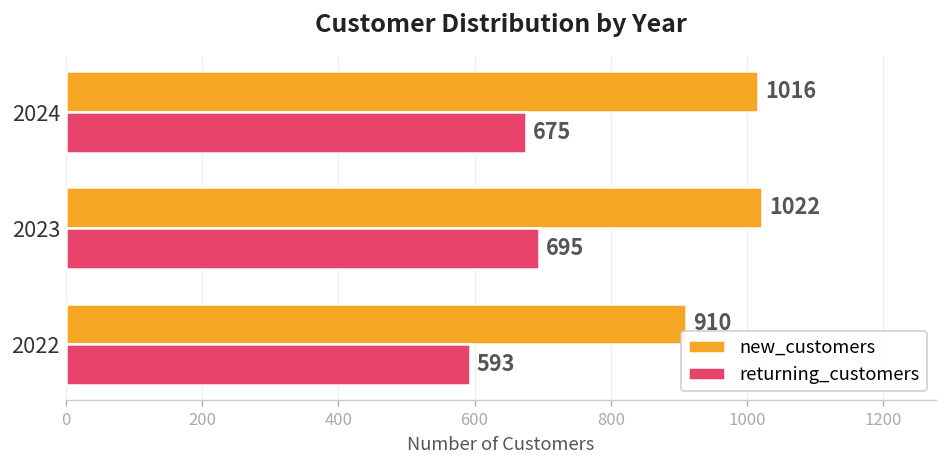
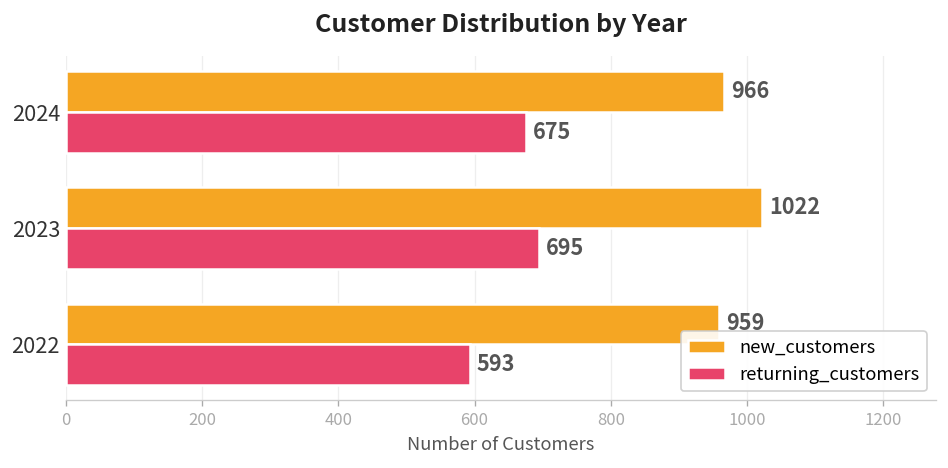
  {
    "new_customers": {
-     "2024": 1016,
+     "2024": 966,
      "2023": 1022,
-     "2022": 910
+     "2022": 960
    },
    "returning_customers": {
      "2024": 675,
      "2023": 695,
      "2022": 593
    }
  }
